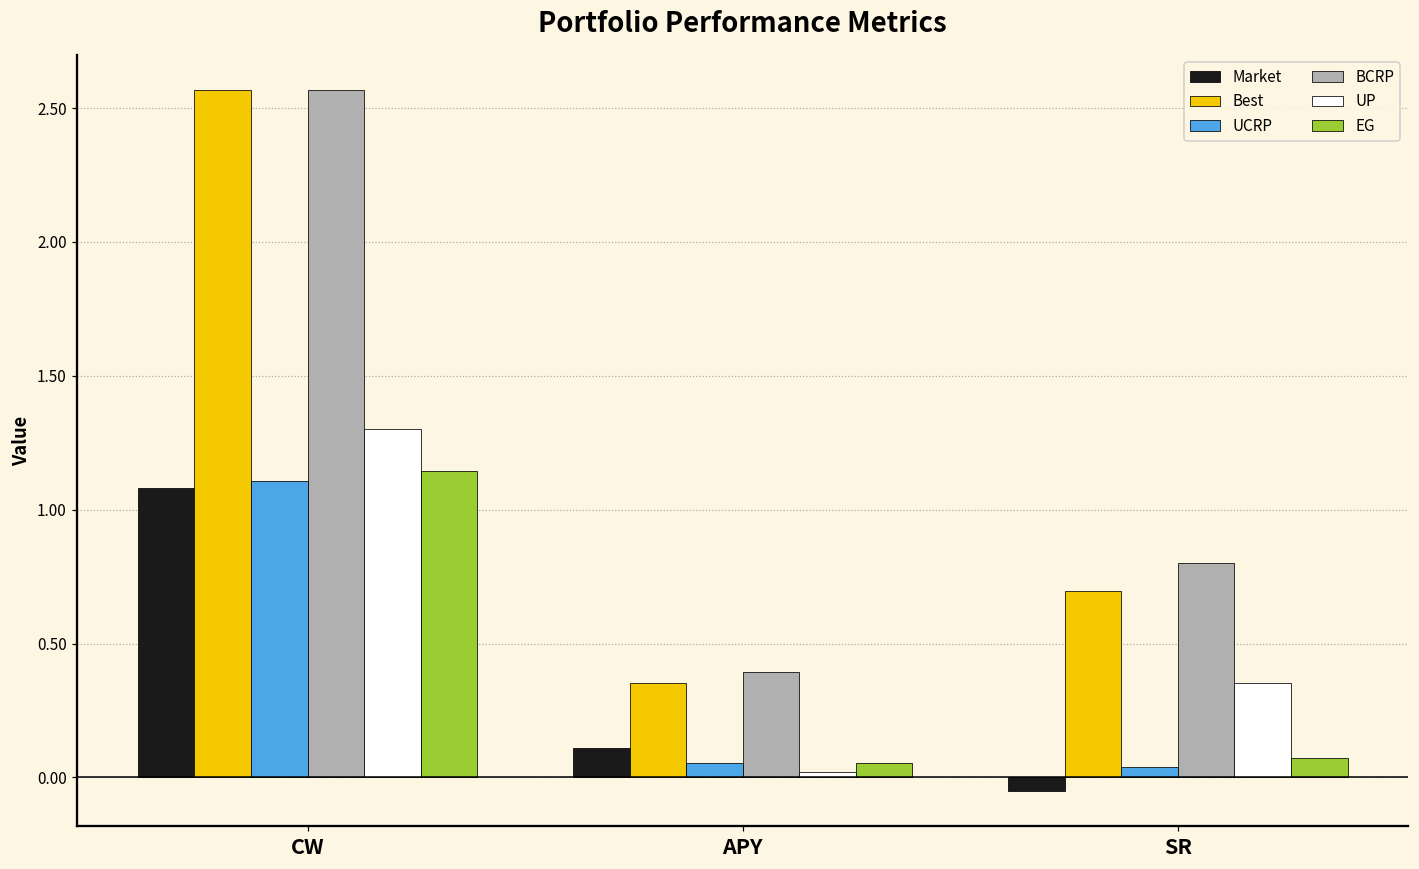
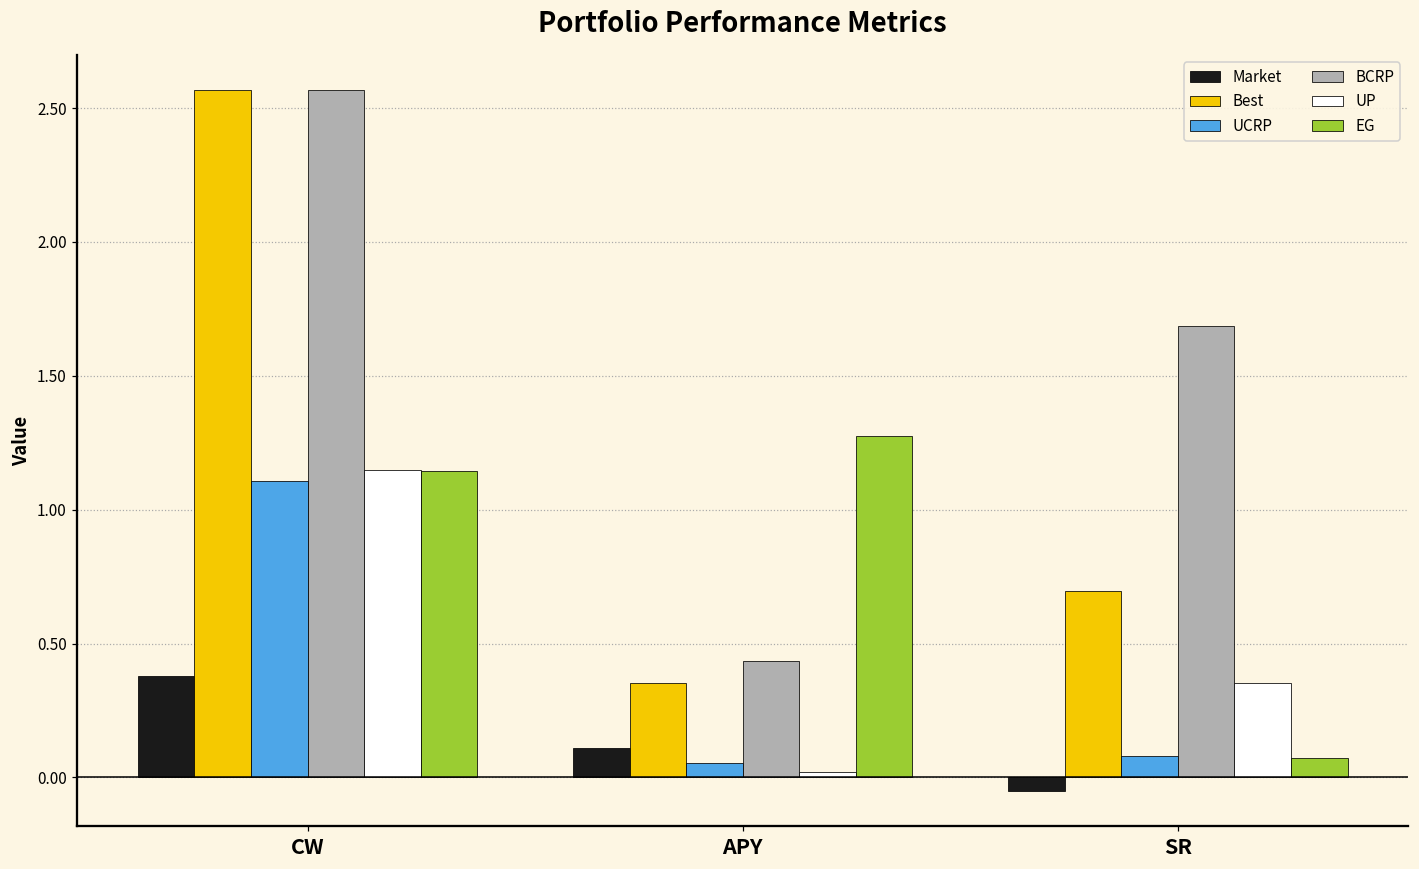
  {
    "Market": {
-     "CW": 1.08,
+     "CW": 0.38,
      "APY": 0.11,
      "SR": -0.05
    },
    "Best": {
      "CW": 2.57,
      "APY": 0.35,
      "SR": 0.70
    },
    "UCRP": {
      "CW": 1.11,
      "APY": 0.05,
-     "SR": 0.04
+     "SR": 0.08
    },
    "BCRP": {
      "CW": 2.57,
-     "APY": 0.39,
-     "SR": 0.80
+     "APY": 0.43,
+     "SR": 1.68
    },
    "UP": {
-     "CW": 1.30,
+     "CW": 1.15,
      "APY": 0.02,
      "SR": 0.35
    },
    "EG": {
      "CW": 1.14,
-     "APY": 0.05,
+     "APY": 1.27,
      "SR": 0.07
    }
  }
